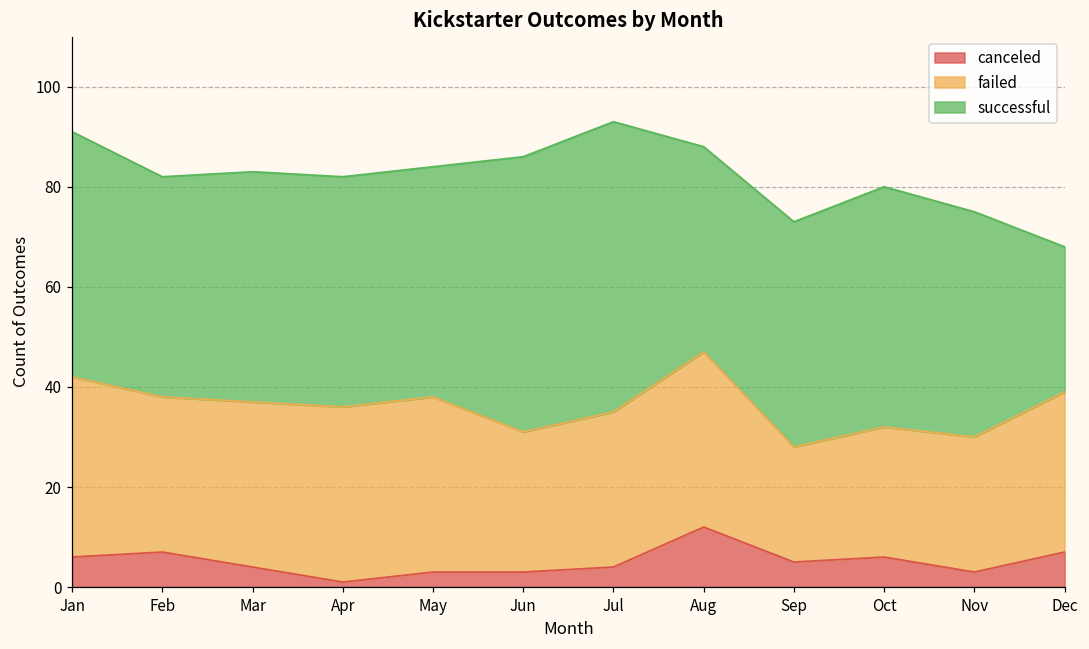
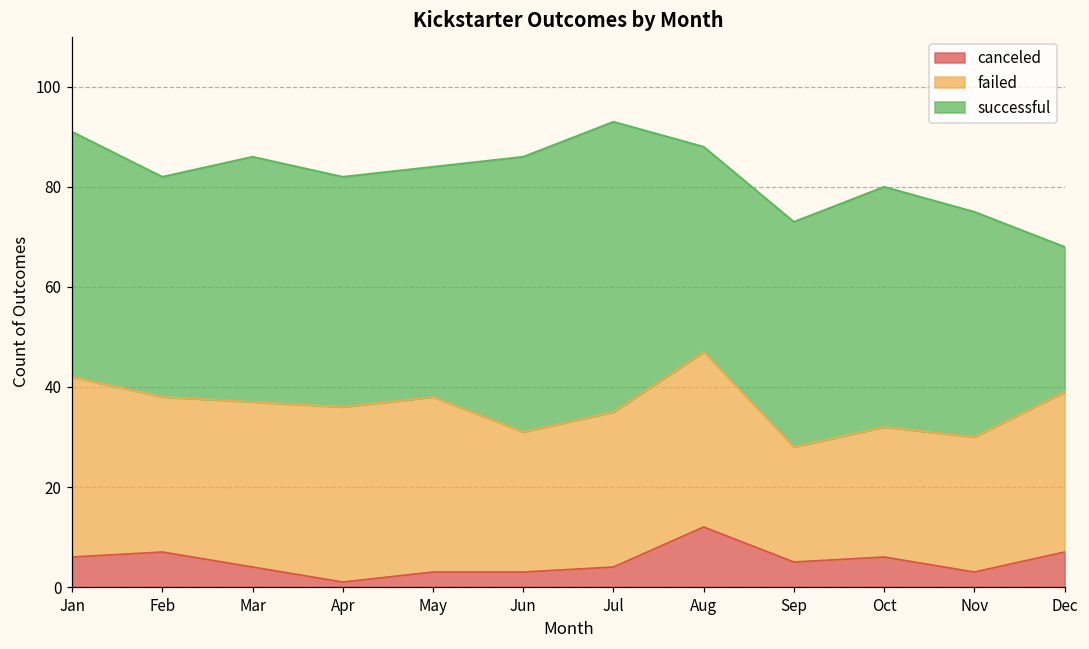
  {
    "canceled": {
      "Jan": 6,
      "Feb": 7,
      "Mar": 4,
      "Apr": 1,
      "May": 3,
      "Jun": 3,
      "Jul": 4,
      "Aug": 12,
      "Sep": 5,
      "Oct": 6,
      "Nov": 3,
      "Dec": 7
    },
    "failed": {
      "Jan": 36,
      "Feb": 31,
      "Mar": 33,
      "Apr": 35,
      "May": 35,
      "Jun": 28,
      "Jul": 31,
      "Aug": 35,
      "Sep": 23,
      "Oct": 26,
      "Nov": 27,
      "Dec": 32
    },
    "successful": {
      "Jan": 49,
      "Feb": 44,
-     "Mar": 46,
+     "Mar": 49,
      "Apr": 46,
      "May": 46,
      "Jun": 55,
      "Jul": 58,
      "Aug": 41,
      "Sep": 45,
      "Oct": 48,
      "Nov": 45,
      "Dec": 29
    }
  }
